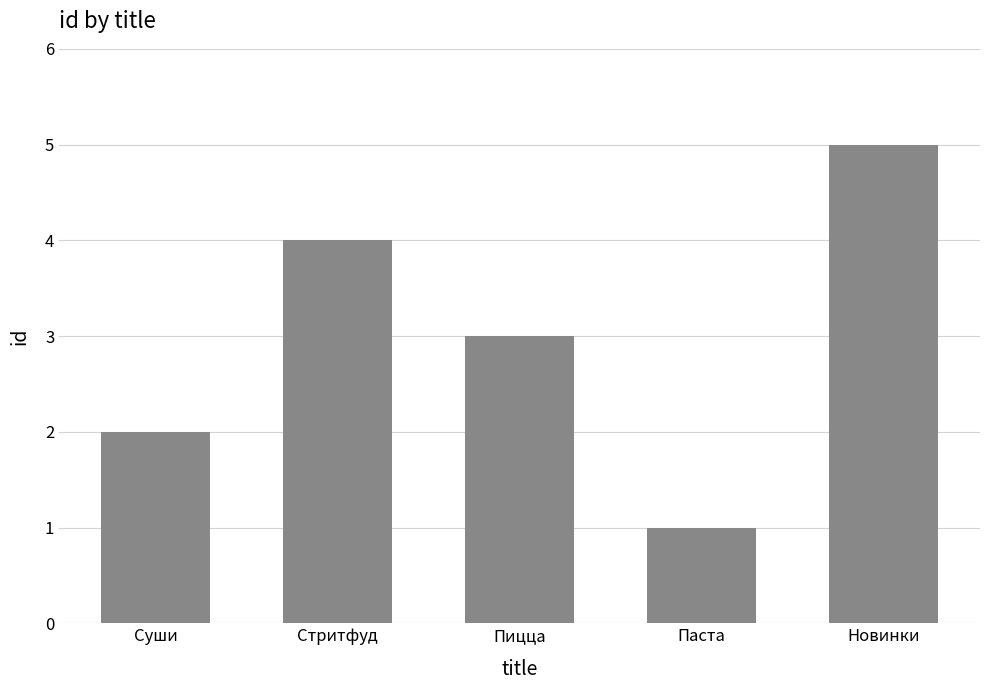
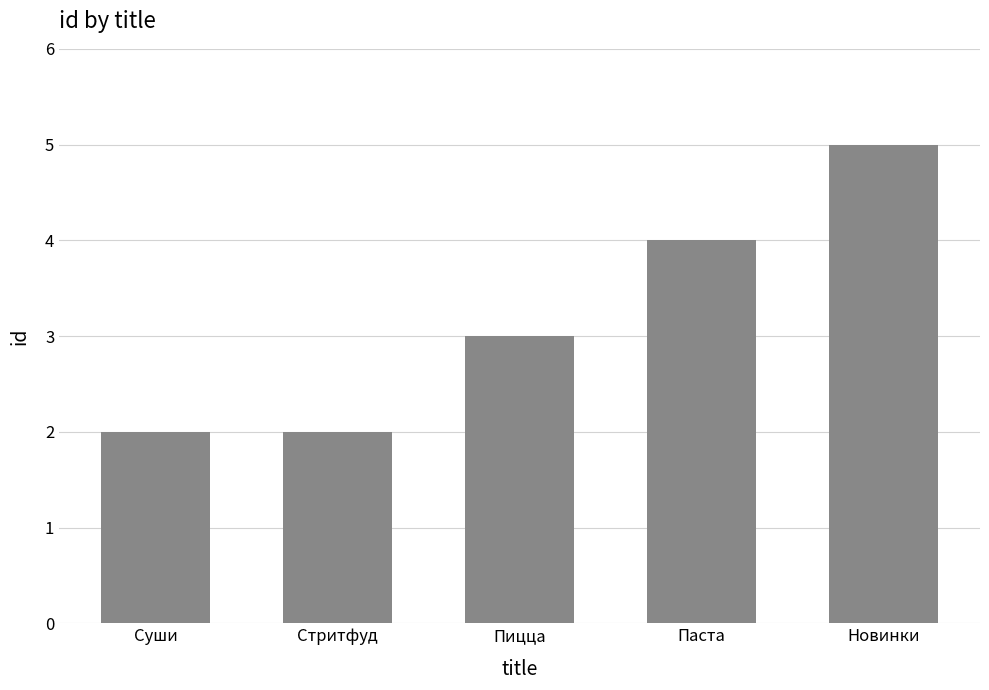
  {
    "Суши": 2,
-   "Стритфуд": 4,
+   "Стритфуд": 2,
    "Пицца": 3,
-   "Паста": 1,
+   "Паста": 4,
    "Новинки": 5
  }
